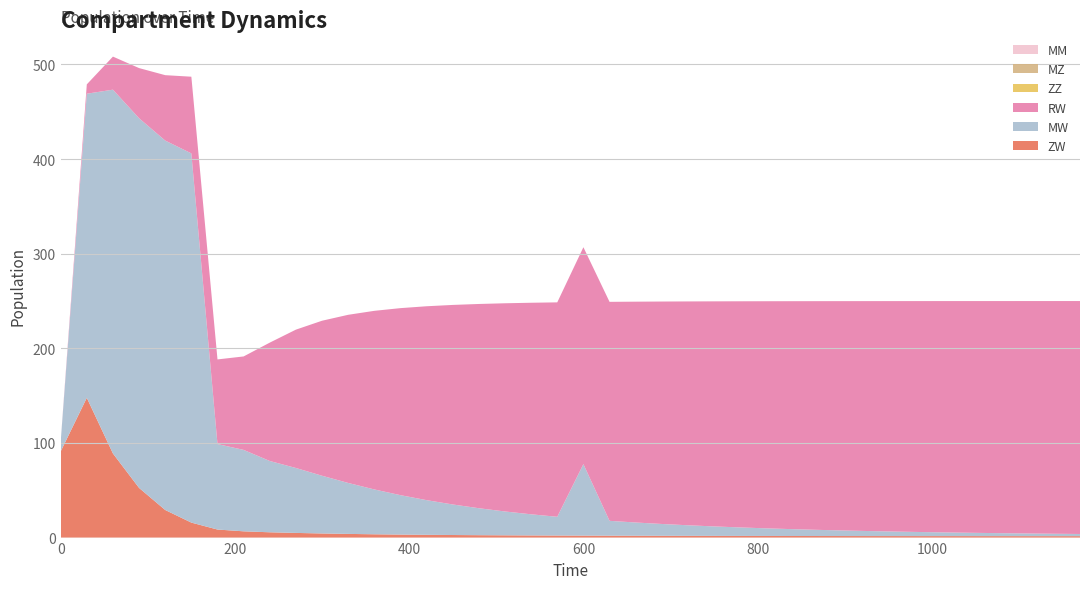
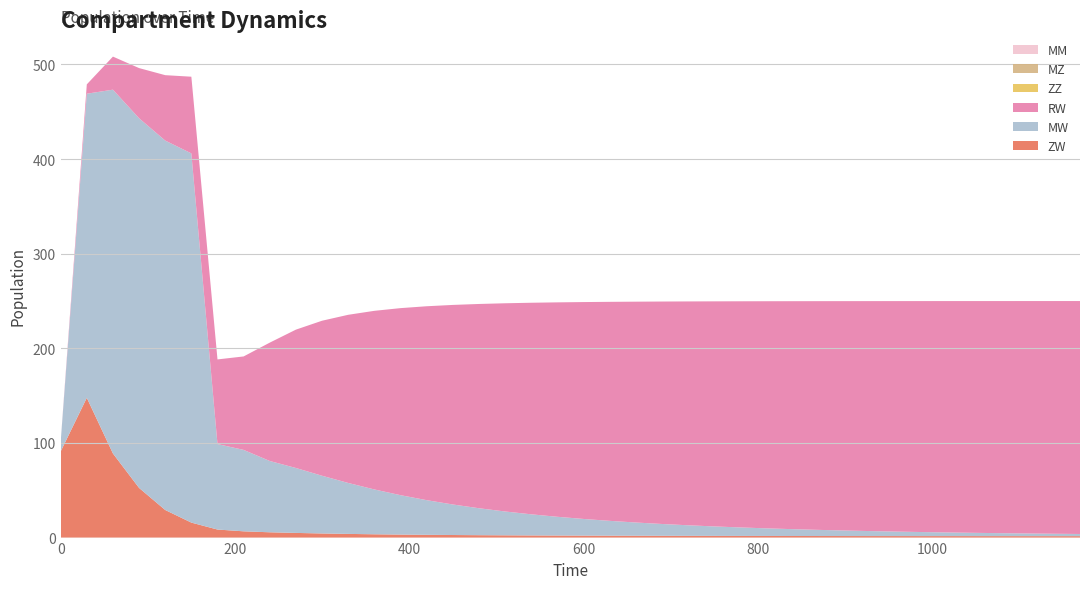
  {
    "ZW": {
      "0": 90
    },
    "MW": {
-     "600": 80
+     "600": 20
    }
  }
